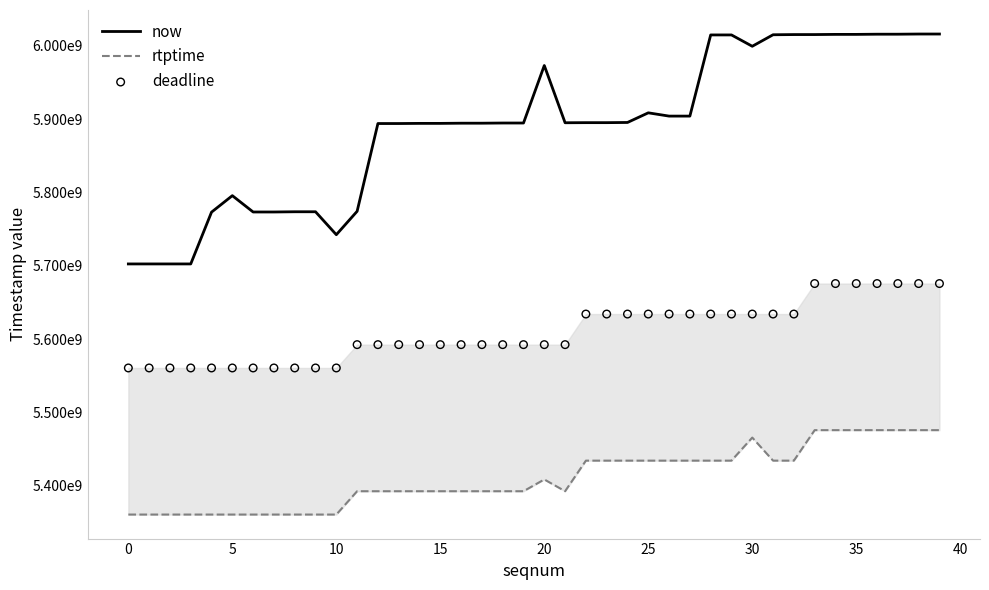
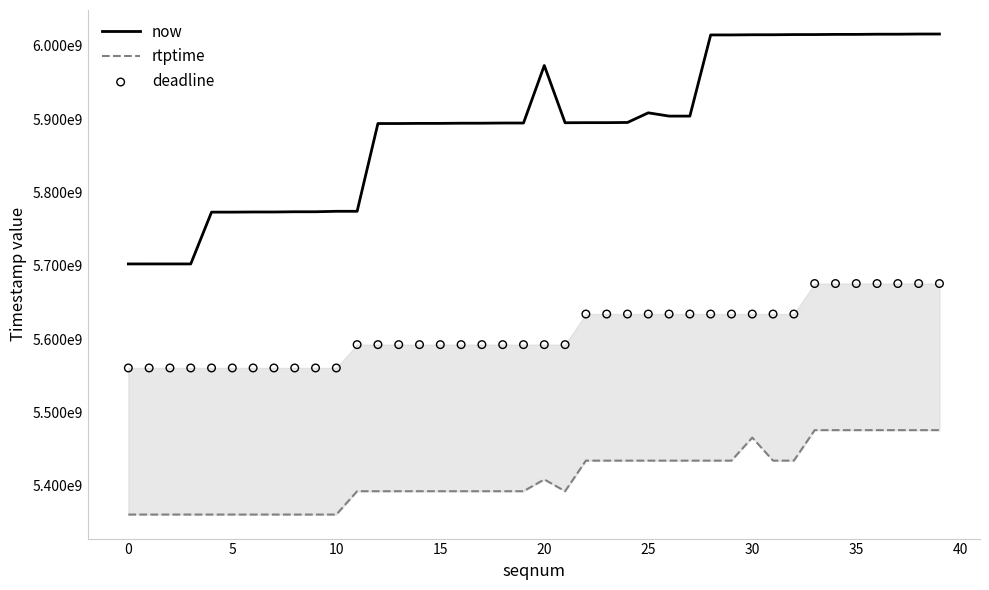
  {
    "now": {
      "0": 5700000000,
-     "5": 5800000000,
-     "10": 5740000000,
+     "5": 5770000000,
+     "10": 5770000000,
      "15": 5890000000,
      "20": 5970000000,
      "25": 5910000000,
-     "30": 6000000000,
+     "30": 6020000000,
      "35": 6020000000
    },
    "rtptime": {
      "0": 5360000000,
      "5": 5360000000,
      "10": 5360000000,
      "15": 5390000000,
      "20": 5410000000,
      "25": 5430000000,
      "30": 5470000000,
      "35": 5480000000
    }
  }
